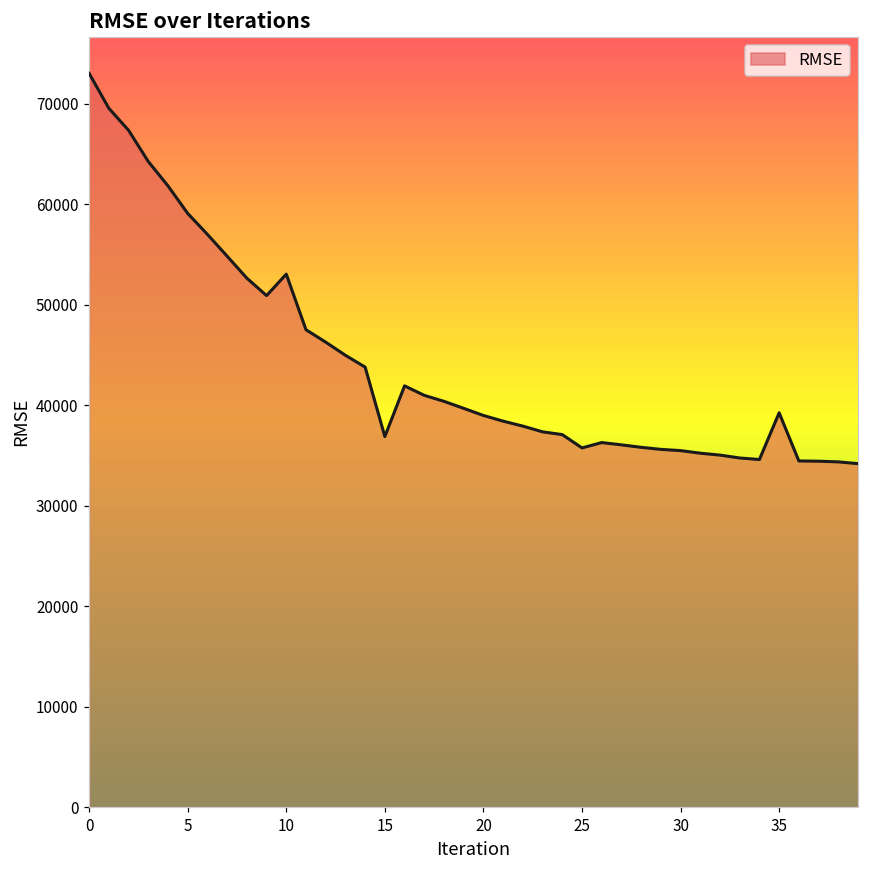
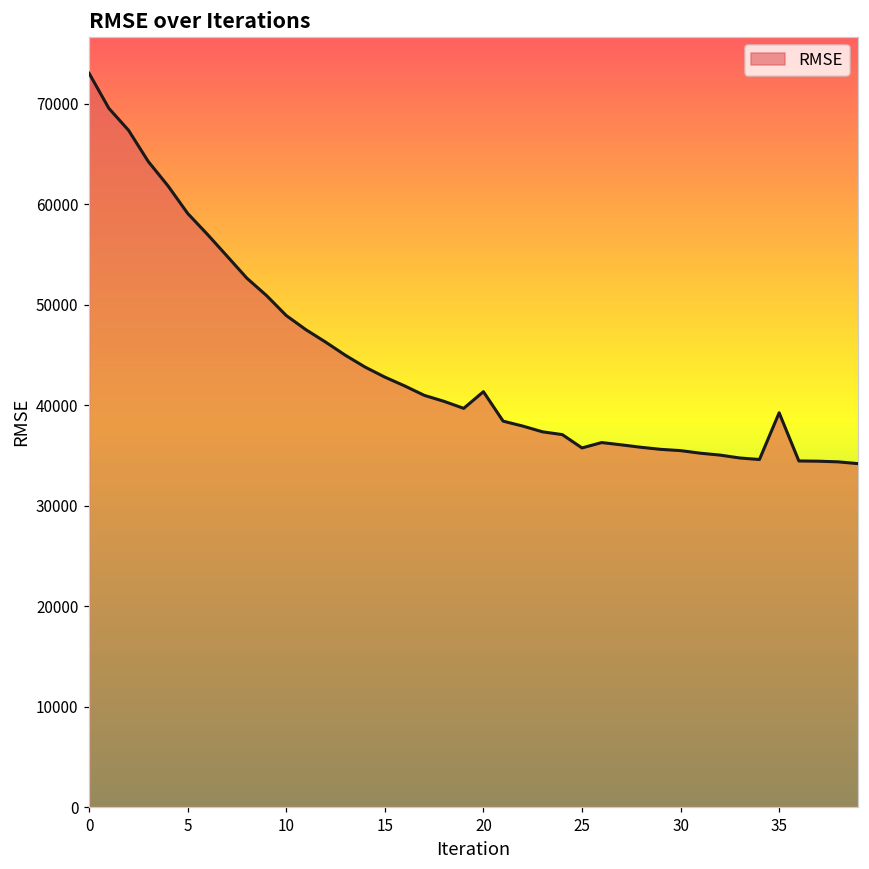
  {
    "0": 73000,
    "5": 59000,
-   "10": 53000,
-   "15": 37000,
-   "20": 39000,
+   "10": 49000,
+   "15": 43000,
+   "20": 41000,
    "25": 36000,
    "30": 35000,
    "35": 39000
  }
